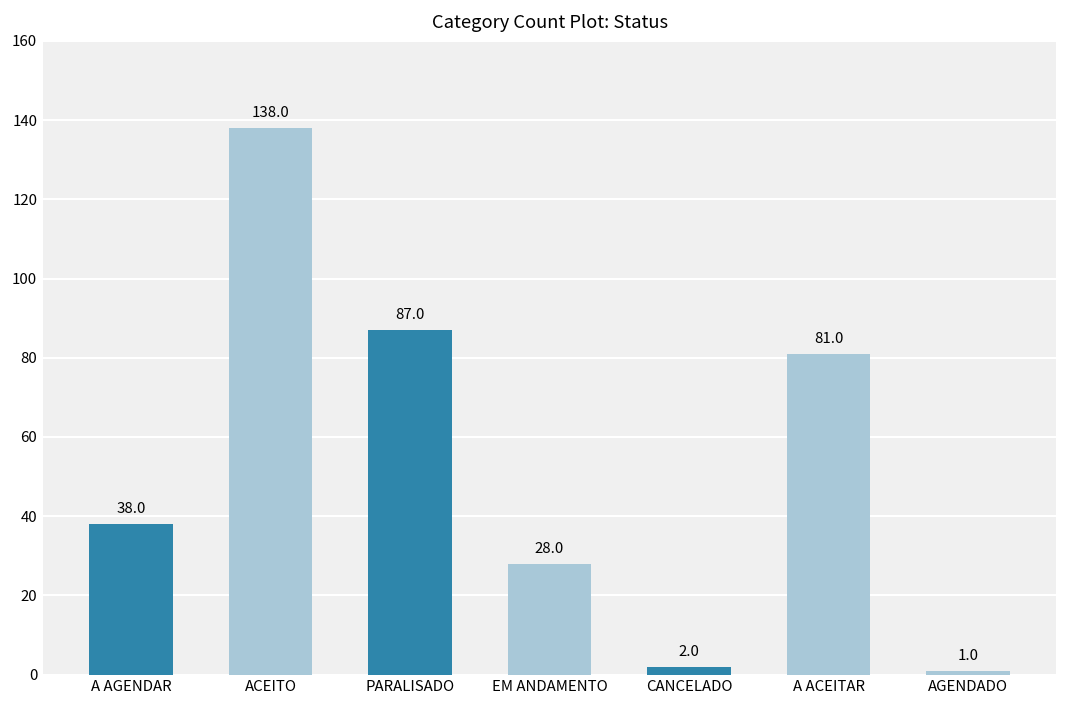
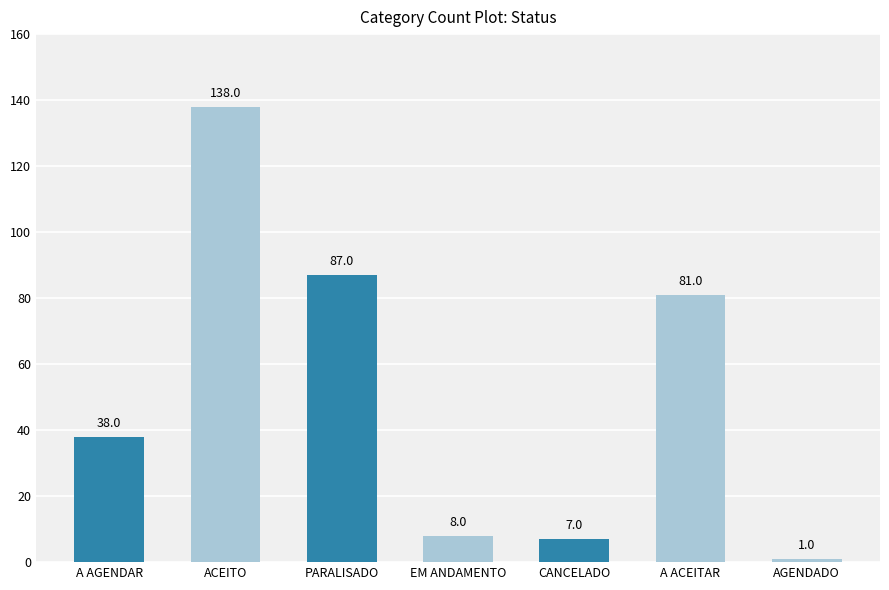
  {
    "A AGENDAR": 38.0,
    "ACEITO": 138.0,
    "PARALISADO": 87.0,
-   "EM ANDAMENTO": 28.0,
-   "CANCELADO": 2.0,
+   "EM ANDAMENTO": 8.0,
+   "CANCELADO": 7.0,
    "A ACEITAR": 81.0,
    "AGENDADO": 1.0
  }
